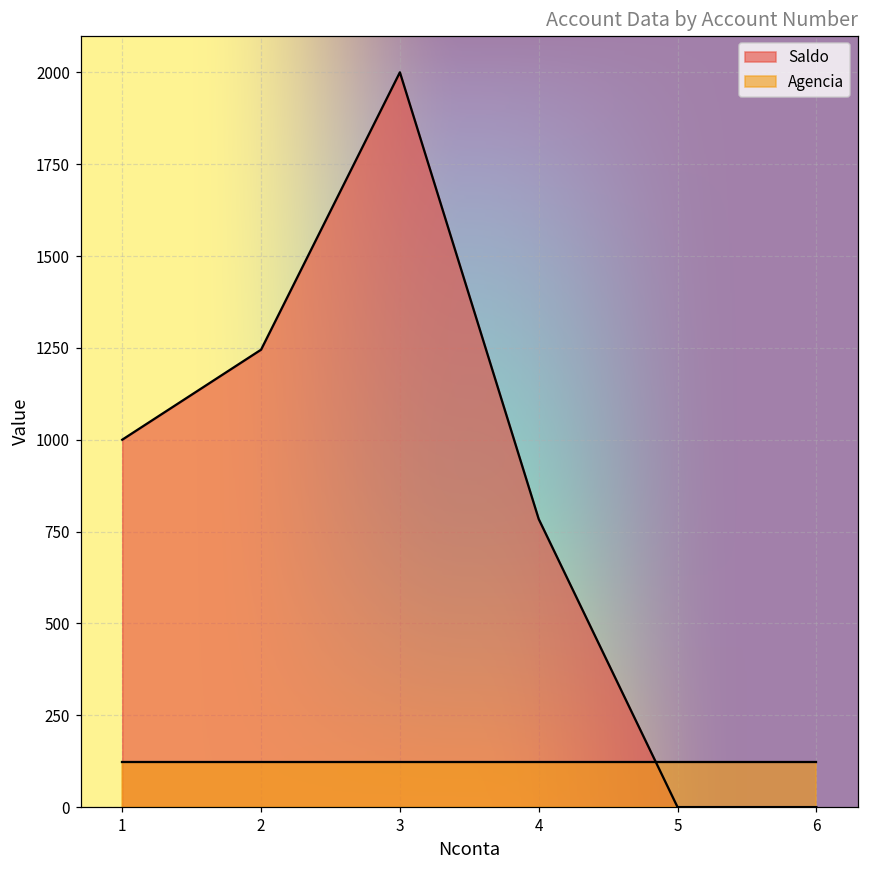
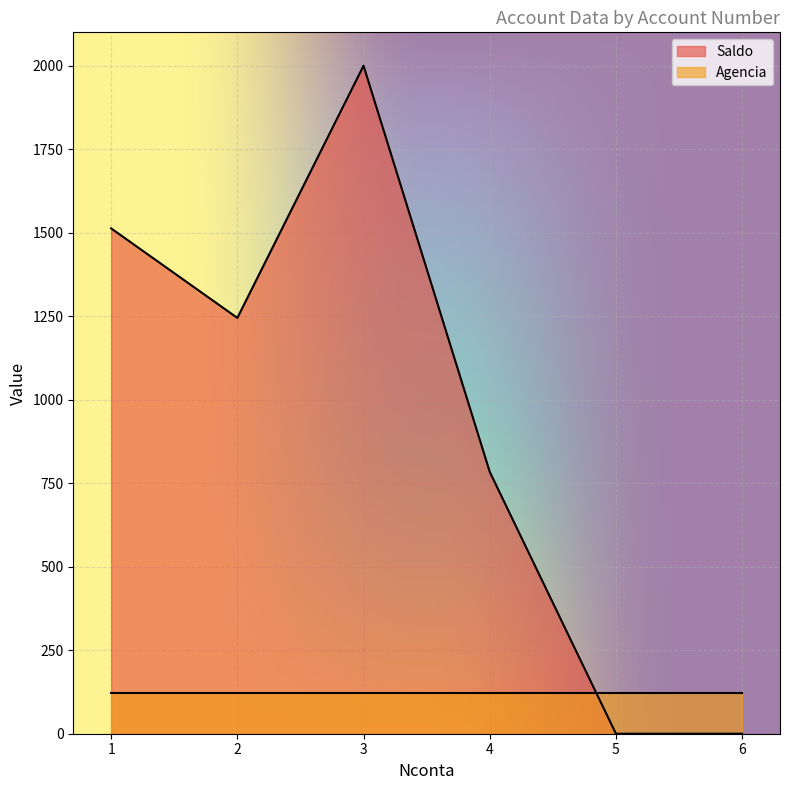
  {
    "Saldo": {
-     "1": 1000,
+     "1": 1510,
      "2": 1250,
      "3": 2000,
      "4": 780,
      "5": 0,
      "6": 0
    },
    "Agencia": {
      "1": 120,
      "2": 120,
      "3": 120,
      "4": 120,
      "5": 120,
      "6": 120
    }
  }
